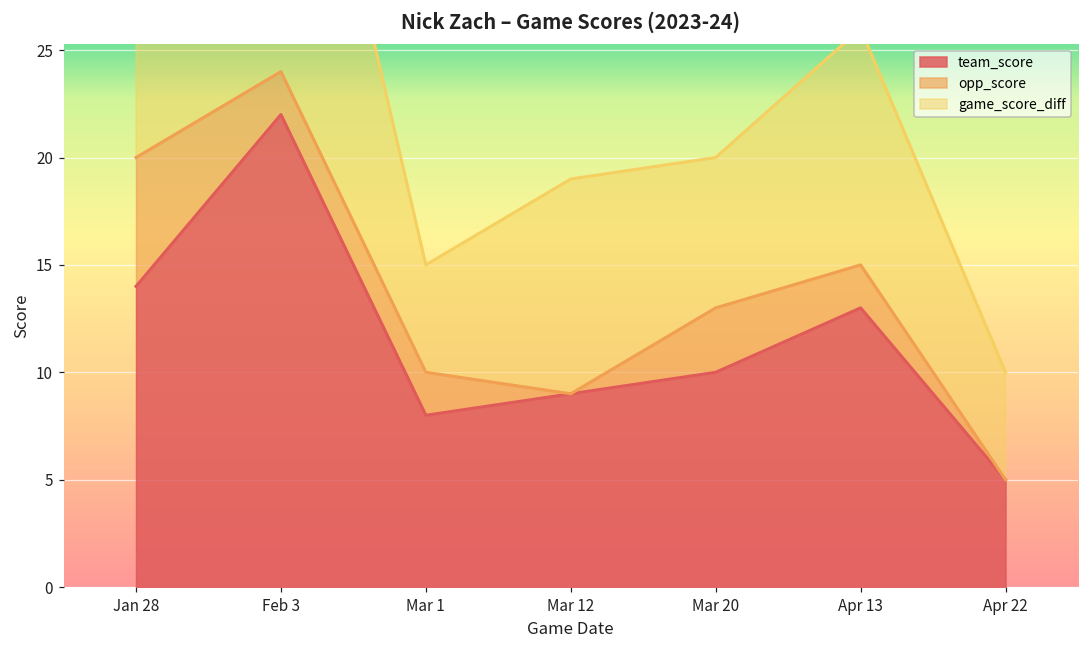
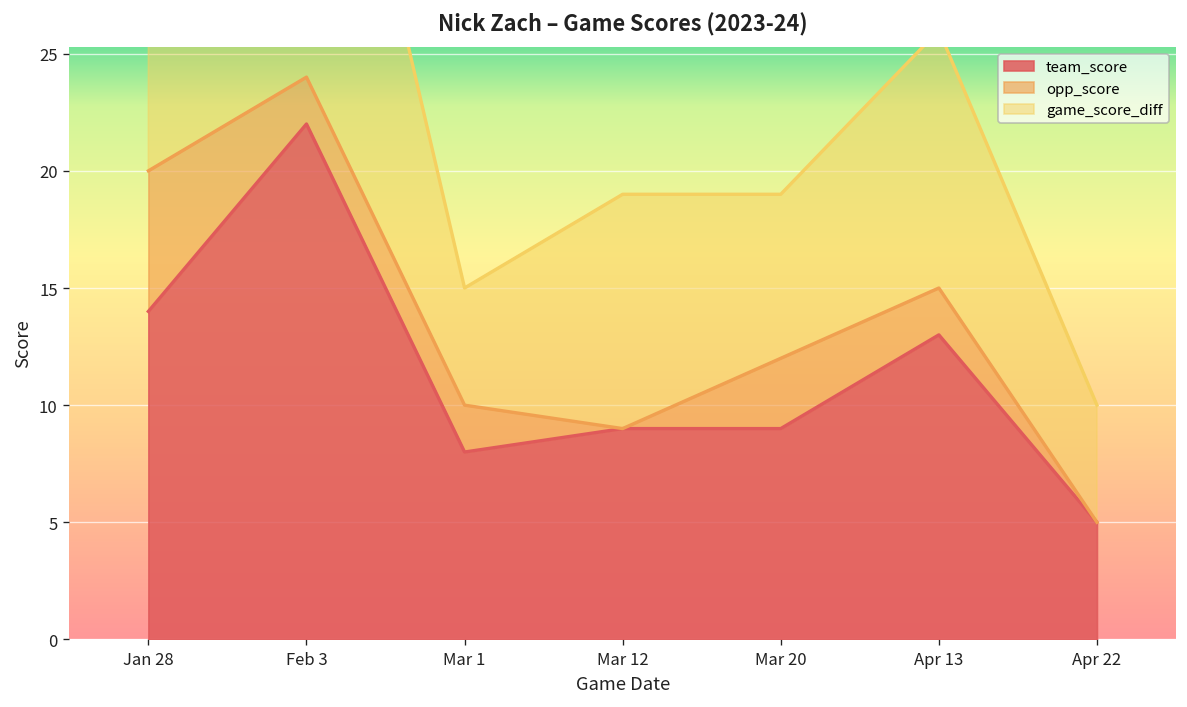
  {
    "team_score": {
      "Jan 28": 14,
      "Feb 3": 22,
      "Mar 1": 8,
-     "Mar 20": 10,
+     "Mar 20": 9,
      "Apr 13": 13
    }
  }
